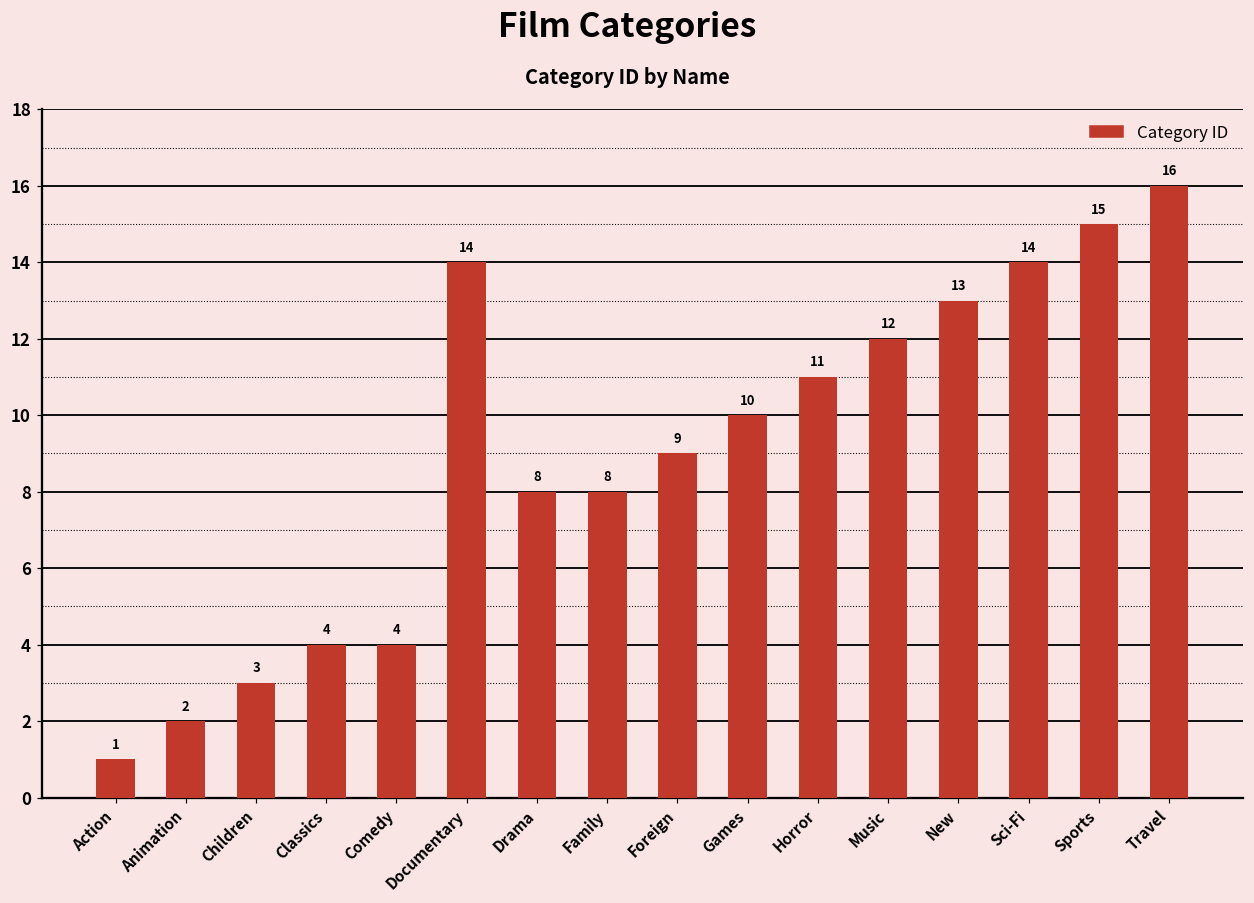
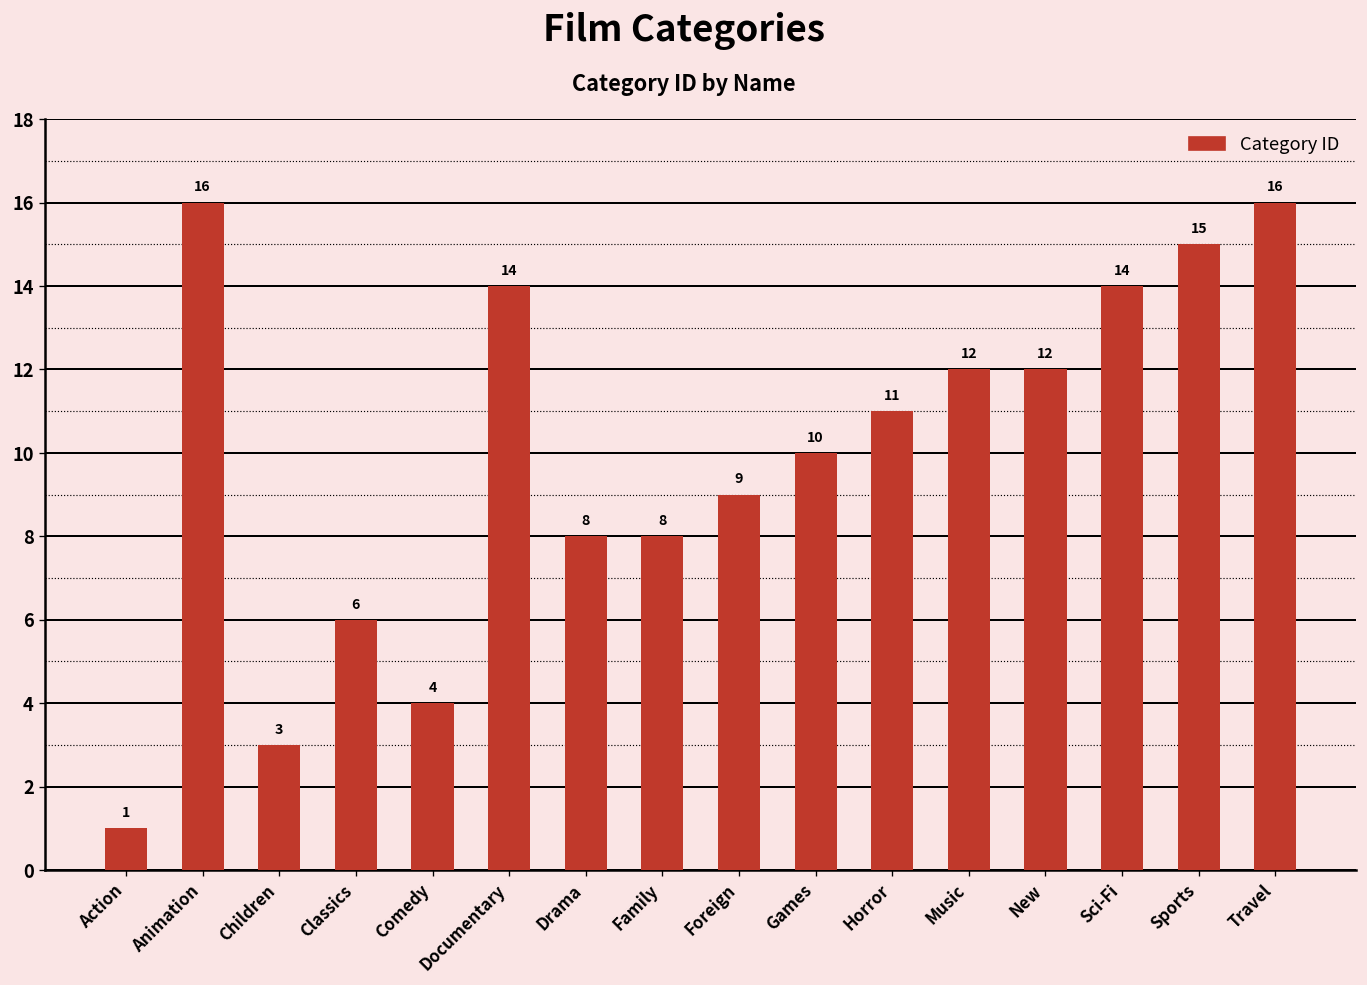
  {
    "Action": 1,
-   "Animation": 2,
+   "Animation": 16,
    "Children": 3,
-   "Classics": 4,
+   "Classics": 6,
    "Comedy": 4,
    "Documentary": 14,
    "Drama": 8,
    "Family": 8,
    "Foreign": 9,
    "Games": 10,
    "Horror": 11,
    "Music": 12,
-   "New": 13,
+   "New": 12,
    "Sci-Fi": 14,
    "Sports": 15,
    "Travel": 16
  }
